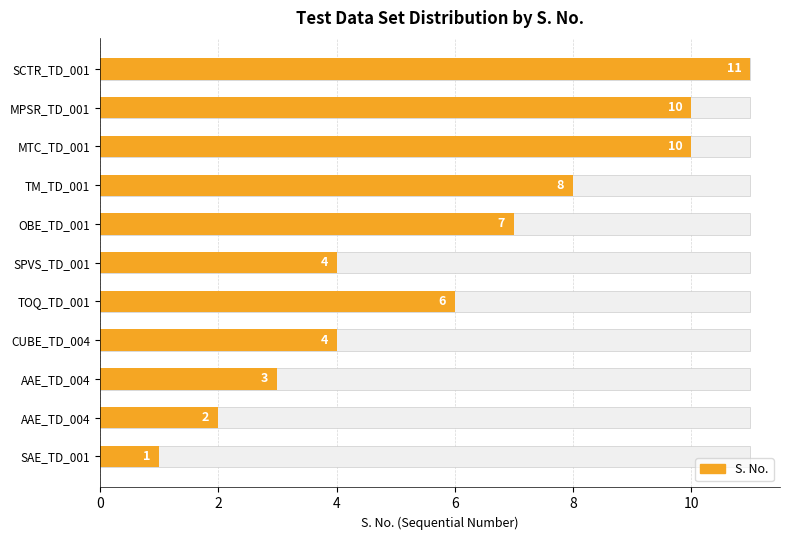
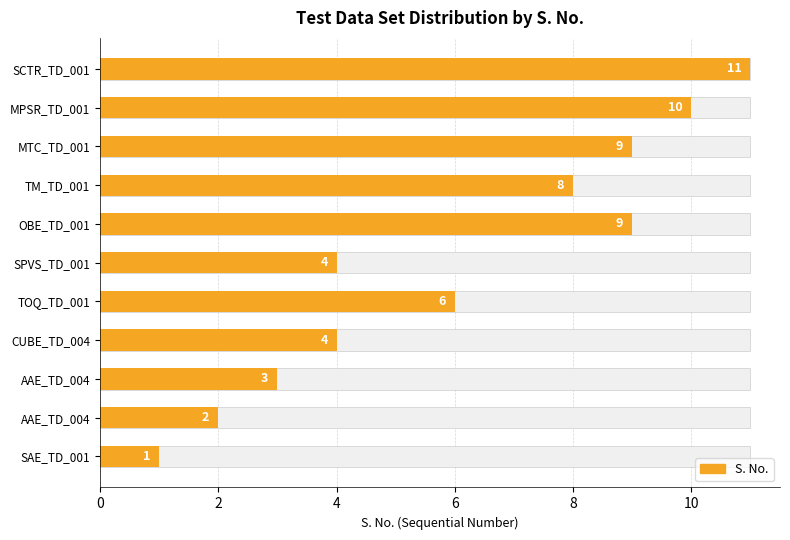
  {
    "S. No.": {
      "SCTR_TD_001": 11,
-     "MTC_TD_001": 10,
-     "OBE_TD_001": 7
+     "MTC_TD_001": 9,
+     "OBE_TD_001": 9
    }
  }
